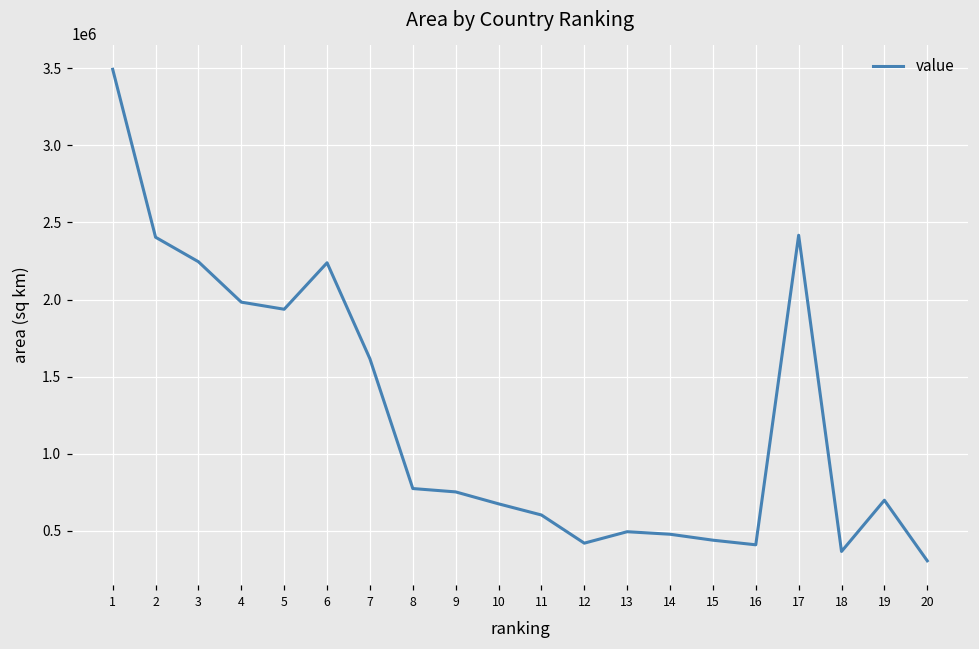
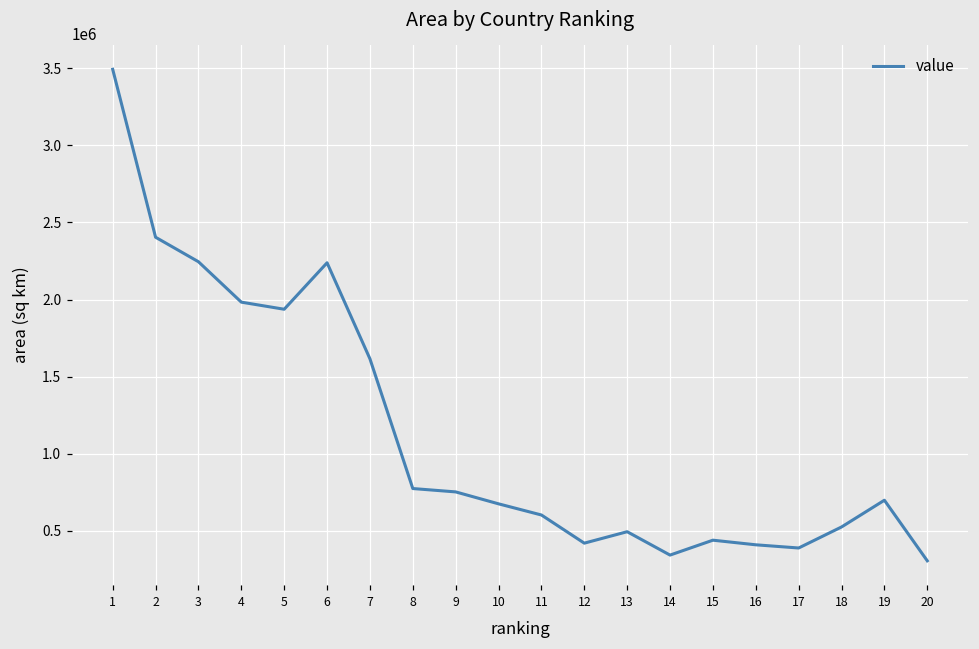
  {
    "1": 3490000,
    "2": 2400000,
    "3": 2250000,
    "4": 1980000,
    "5": 1940000,
    "6": 2240000,
    "7": 1620000,
    "8": 780000,
    "9": 750000,
    "10": 680000,
    "11": 600000,
    "12": 420000,
    "13": 500000,
-   "14": 480000,
+   "14": 340000,
    "15": 440000,
    "16": 410000,
-   "17": 2420000,
-   "18": 370000,
+   "17": 390000,
+   "18": 530000,
    "19": 700000,
    "20": 310000
  }
